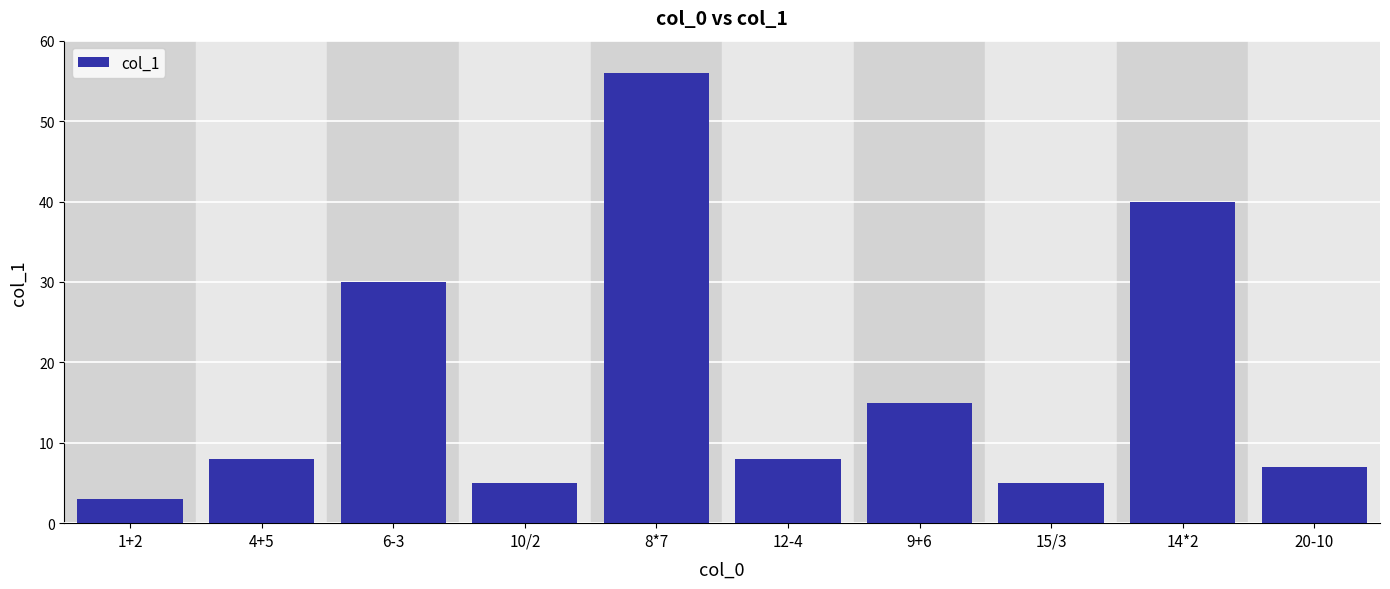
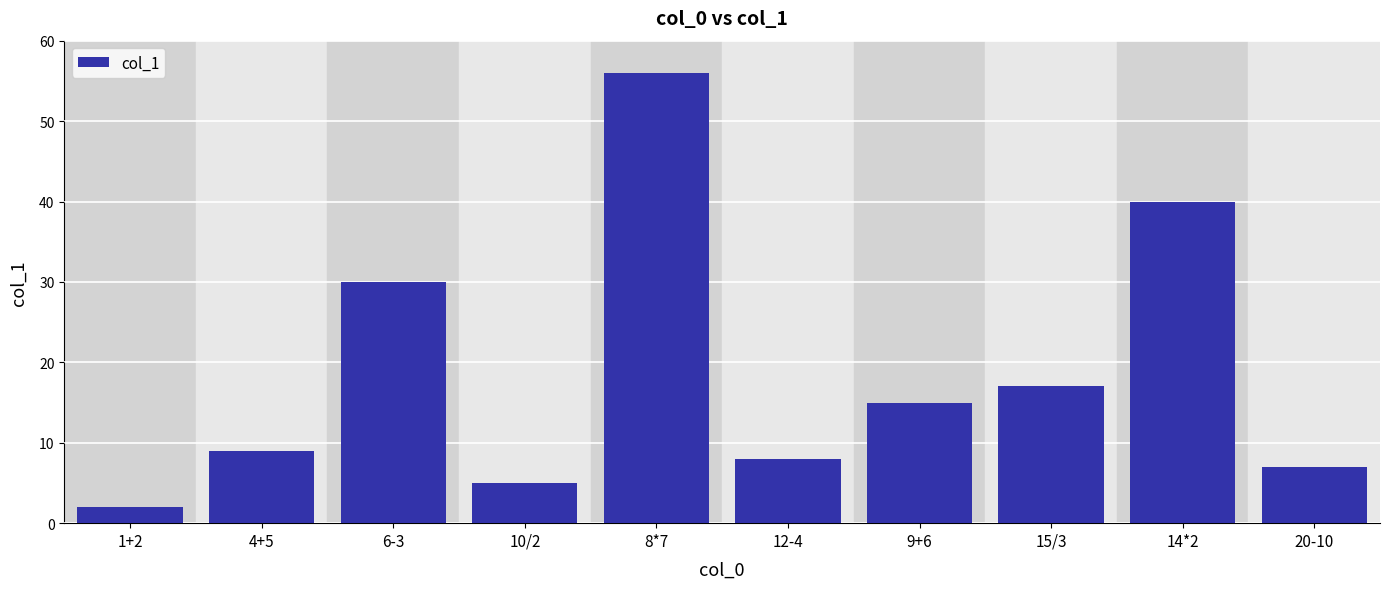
  {
-   "1+2": 3,
-   "4+5": 8,
+   "1+2": 2,
+   "4+5": 9,
    "6-3": 30,
    "10/2": 5,
    "8*7": 56,
    "12-4": 8,
    "9+6": 15,
-   "15/3": 5,
+   "15/3": 17,
    "14*2": 40,
    "20-10": 7
  }
